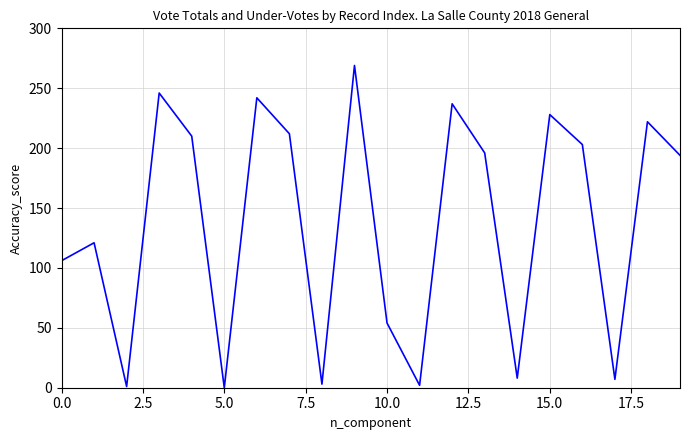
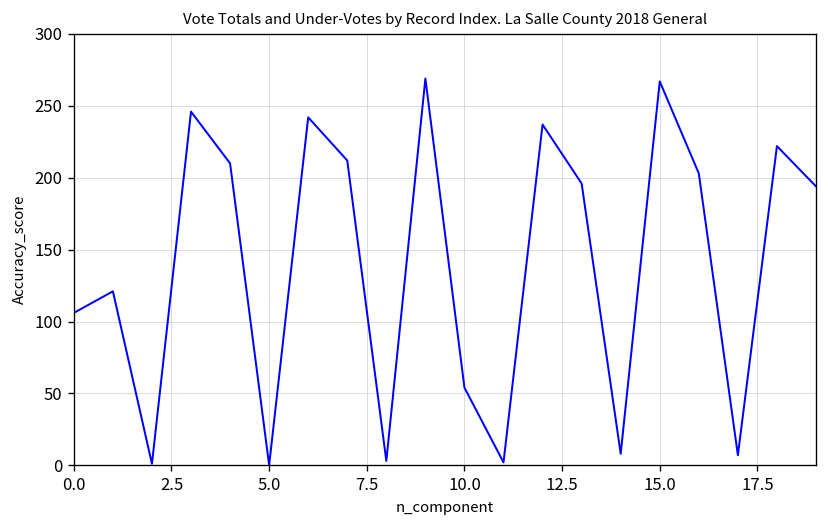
  {
    "0.0": 106,
    "5.0": 0,
    "10.0": 54,
-   "15.0": 228
+   "15.0": 267
  }
